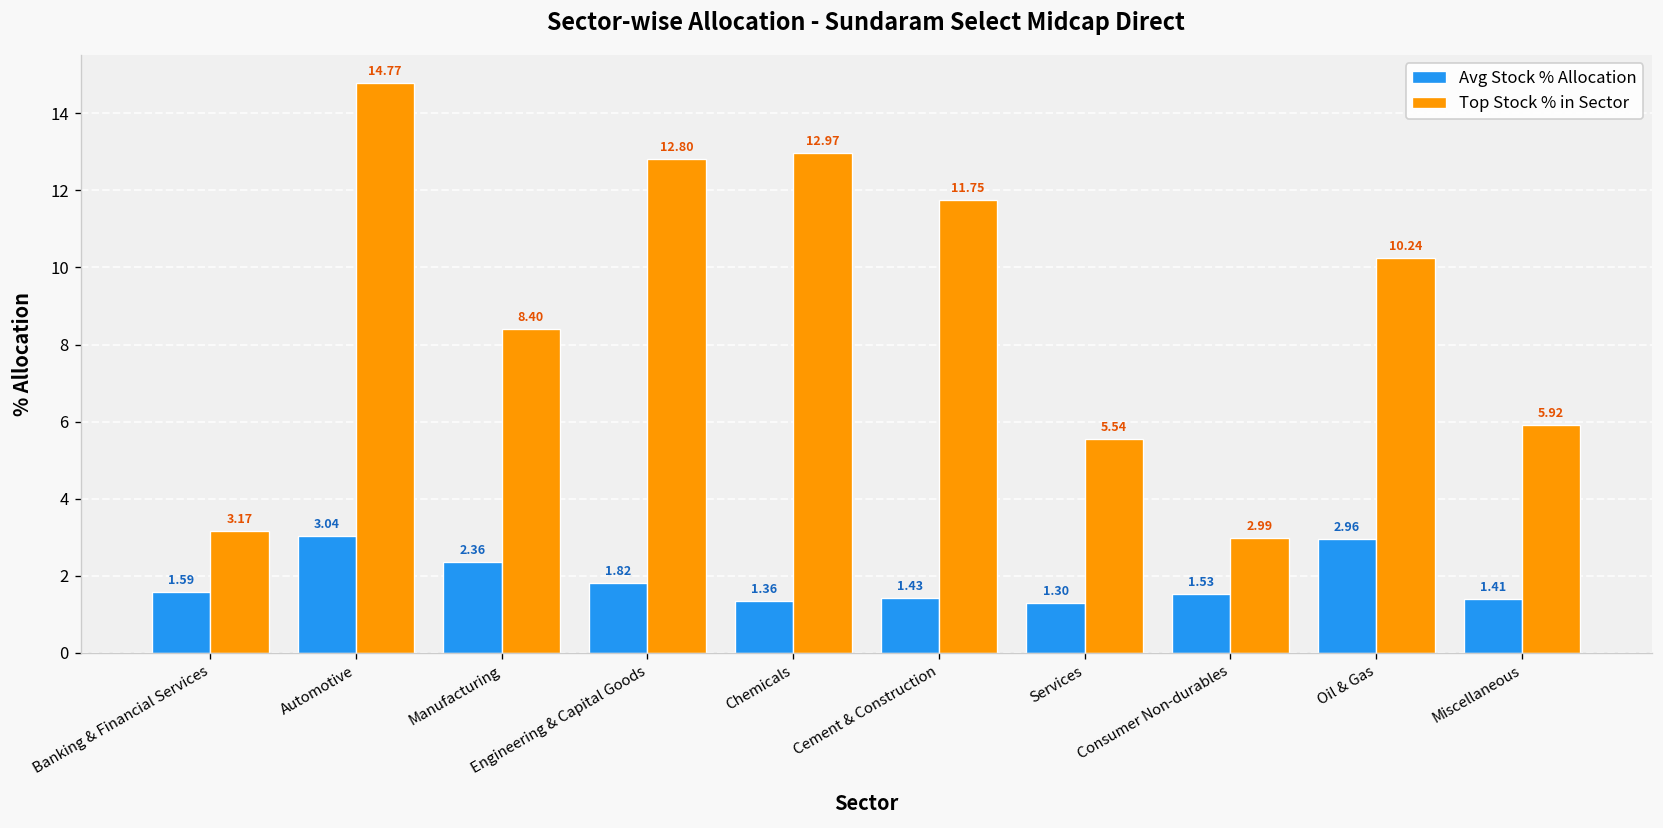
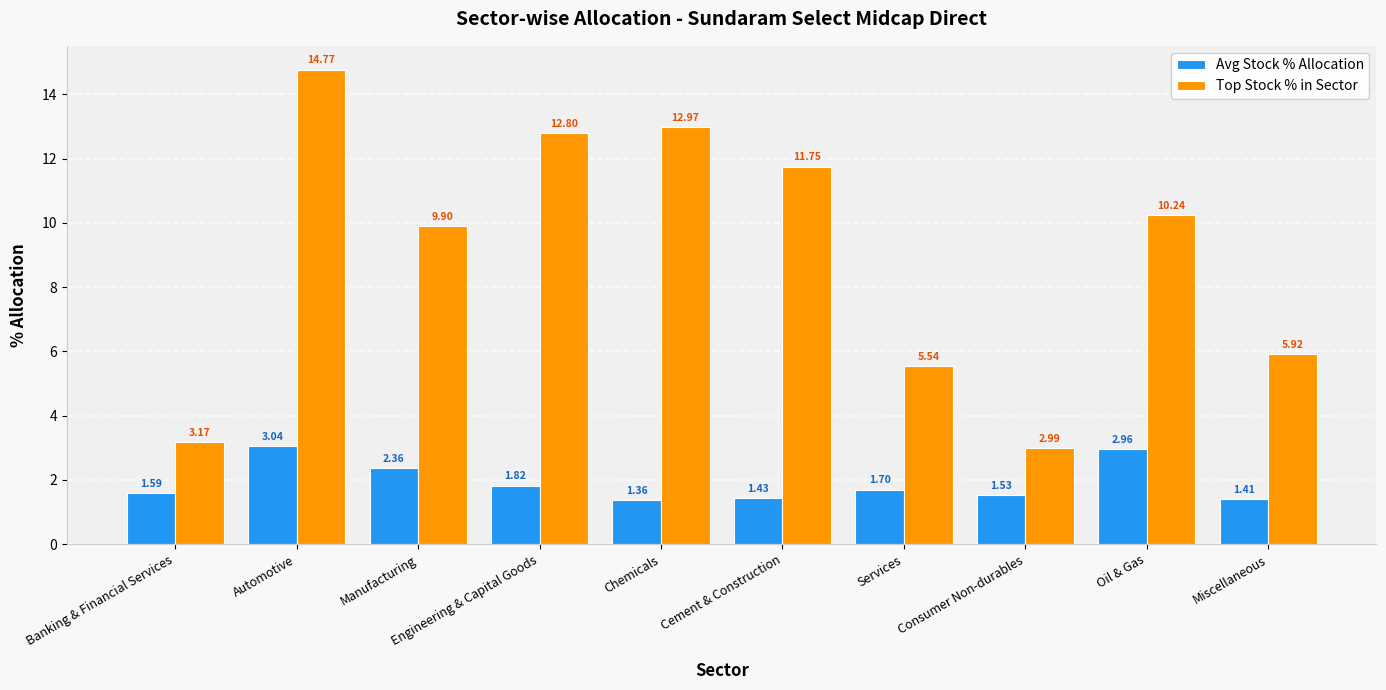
  {
    "Avg Stock % Allocation": {
      "Banking & Financial Services": 1.59,
      "Automotive": 3.04,
      "Manufacturing": 2.36,
      "Engineering & Capital Goods": 1.82,
      "Chemicals": 1.36,
      "Cement & Construction": 1.43,
-     "Services": 1.30,
+     "Services": 1.70,
      "Consumer Non-durables": 1.53,
      "Oil & Gas": 2.96,
      "Miscellaneous": 1.41
    },
    "Top Stock % in Sector": {
      "Banking & Financial Services": 3.17,
      "Automotive": 14.77,
-     "Manufacturing": 8.40,
+     "Manufacturing": 9.90,
      "Engineering & Capital Goods": 12.80,
      "Chemicals": 12.97,
      "Cement & Construction": 11.75,
      "Services": 5.54,
      "Consumer Non-durables": 2.99,
      "Oil & Gas": 10.24,
      "Miscellaneous": 5.92
    }
  }
